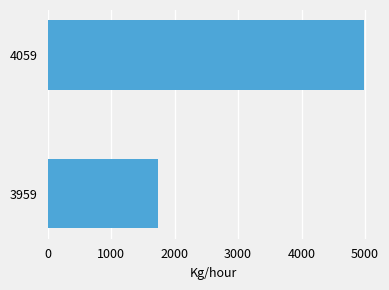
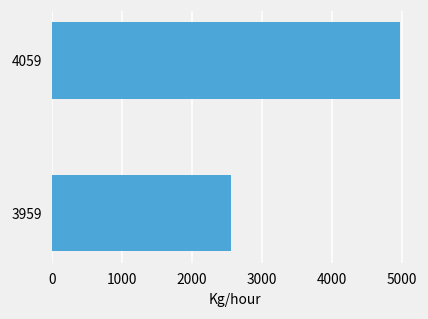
  {
    "4059": 5000,
-   "3959": 1700
+   "3959": 2600
  }
